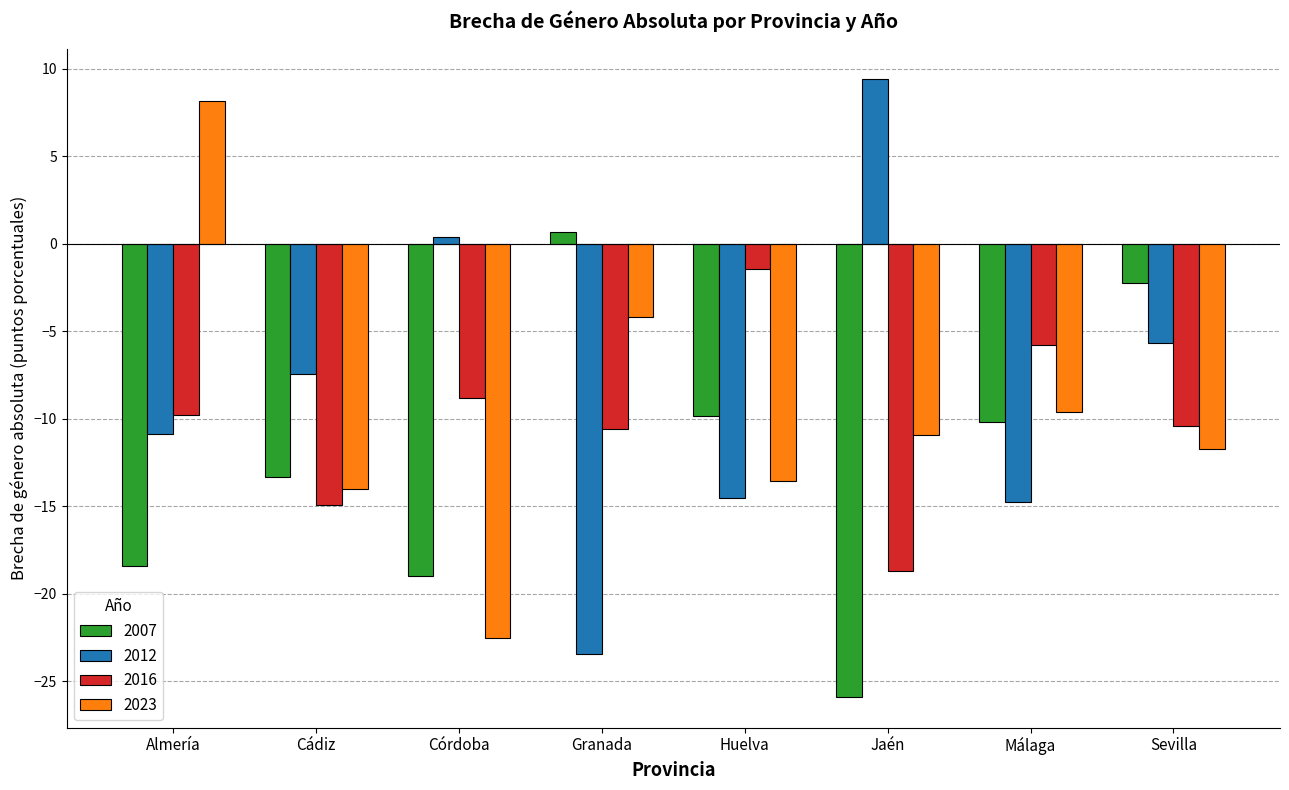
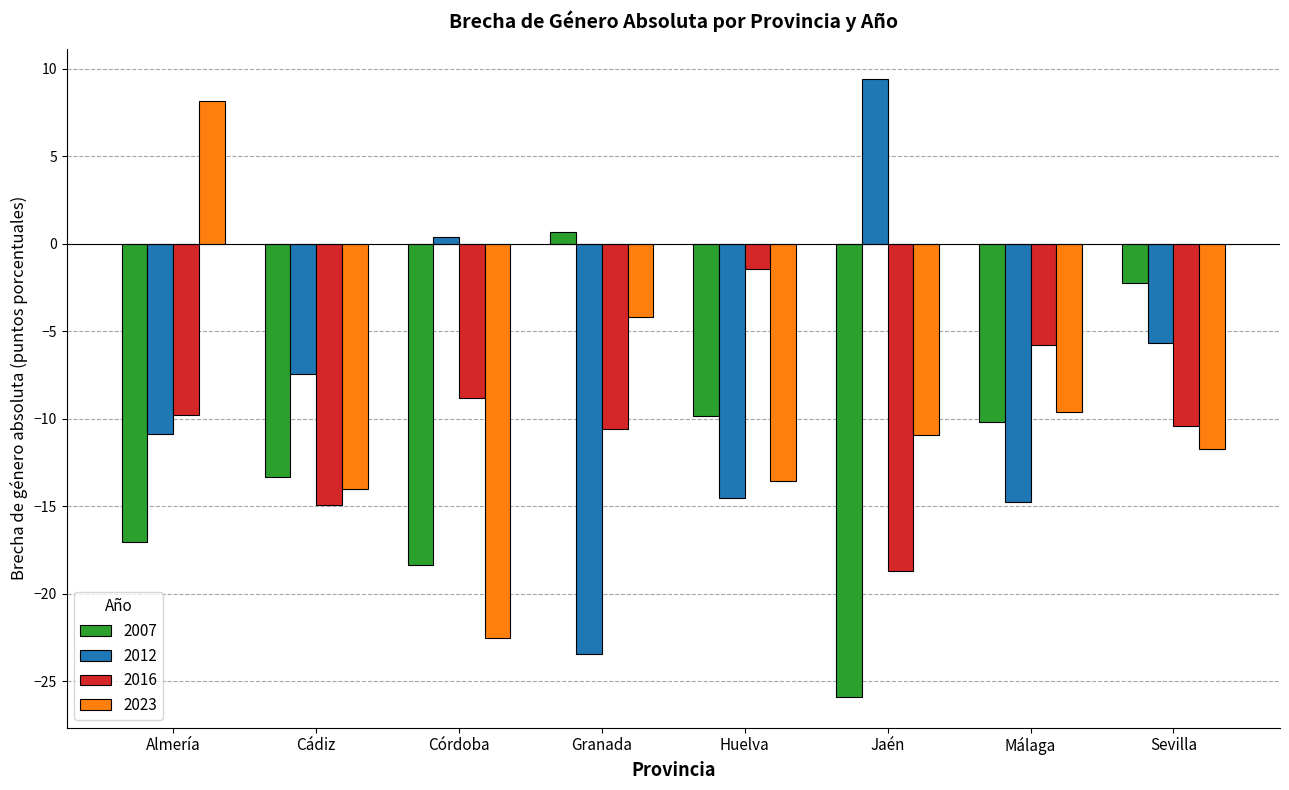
  {
    "2007": {
-     "Almería": -18.4,
+     "Almería": -17.0,
      "Cádiz": -13.3,
-     "Córdoba": -19.0,
+     "Córdoba": -18.4,
      "Granada": 0.7,
      "Huelva": -9.8,
      "Jaén": -25.9,
      "Málaga": -10.2,
      "Sevilla": -2.2
    },
    "2012": {
      "Almería": -10.9,
      "Cádiz": -7.4,
      "Córdoba": 0.4,
      "Granada": -23.4,
      "Huelva": -14.5,
      "Jaén": 9.4,
      "Málaga": -14.8,
      "Sevilla": -5.6
    },
    "2016": {
      "Almería": -9.8,
      "Cádiz": -14.9,
      "Córdoba": -8.8,
      "Granada": -10.6,
      "Huelva": -1.4,
      "Jaén": -18.7,
      "Málaga": -5.8,
      "Sevilla": -10.4
    },
    "2023": {
      "Almería": 8.2,
      "Cádiz": -14.0,
      "Córdoba": -22.5,
      "Granada": -4.2,
      "Huelva": -13.5,
      "Jaén": -10.9,
      "Málaga": -9.6,
      "Sevilla": -11.7
    }
  }
